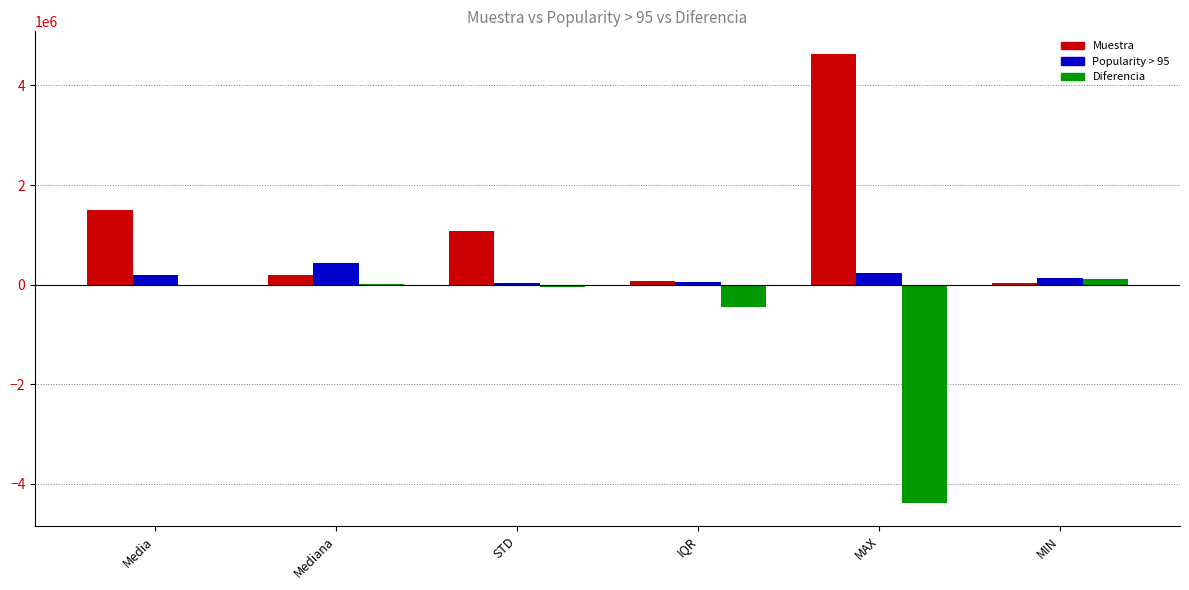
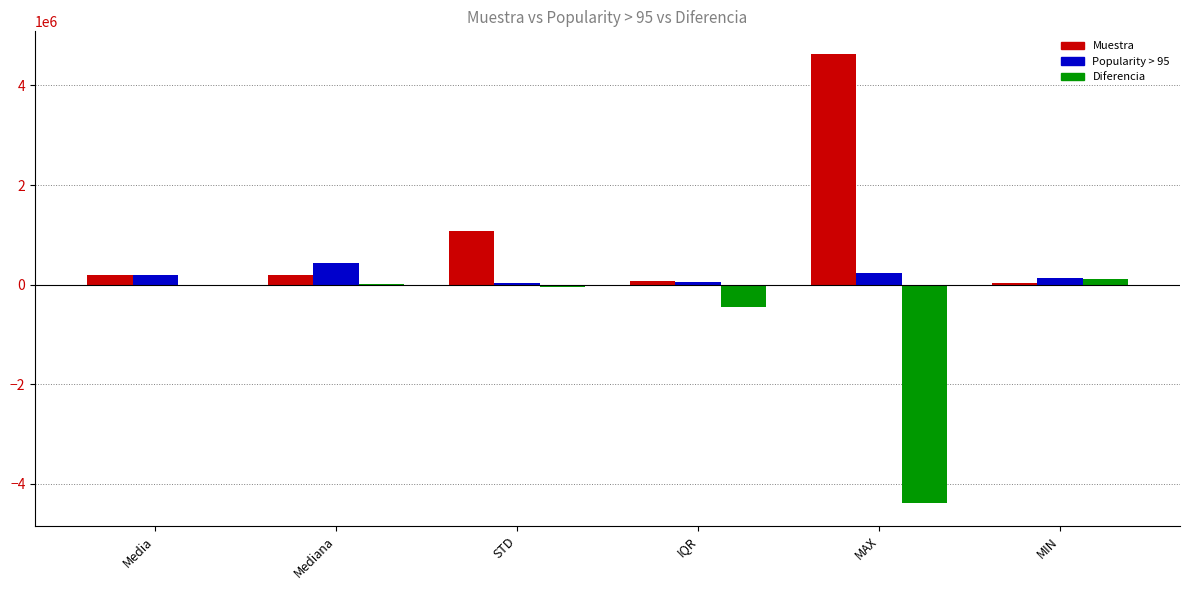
  {
    "Muestra": {
-     "Media": 1500000,
+     "Media": 200000,
      "Mediana": 200000,
      "STD": 1100000,
      "IQR": 100000,
      "MAX": 4600000
    },
    "Popularity > 95": {
      "Media": 200000,
      "Mediana": 400000,
      "MAX": 200000,
      "MIN": 100000
    },
    "Diferencia": {
      "IQR": -500000,
      "MAX": -4400000,
      "MIN": 100000
    }
  }
